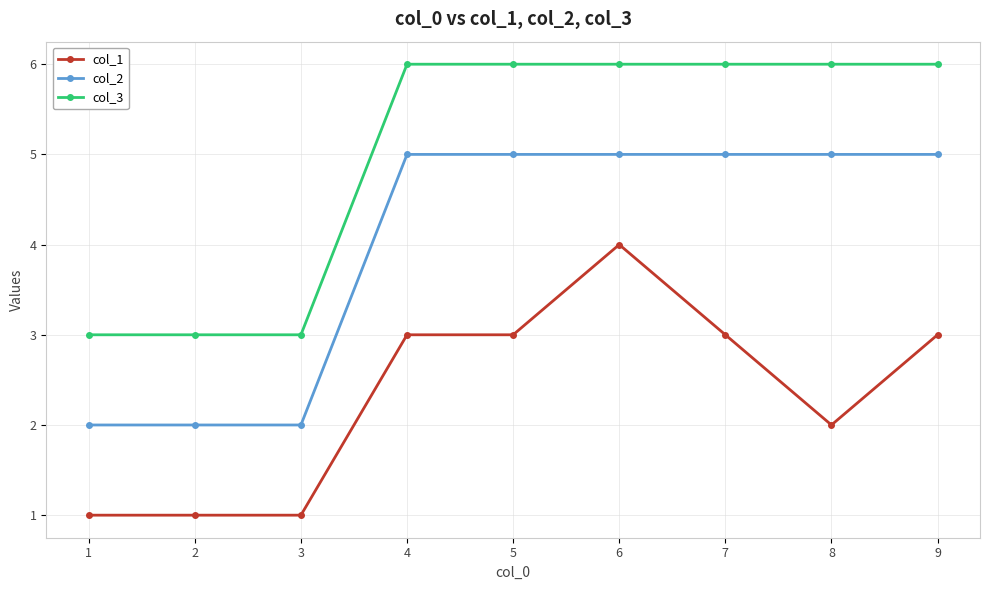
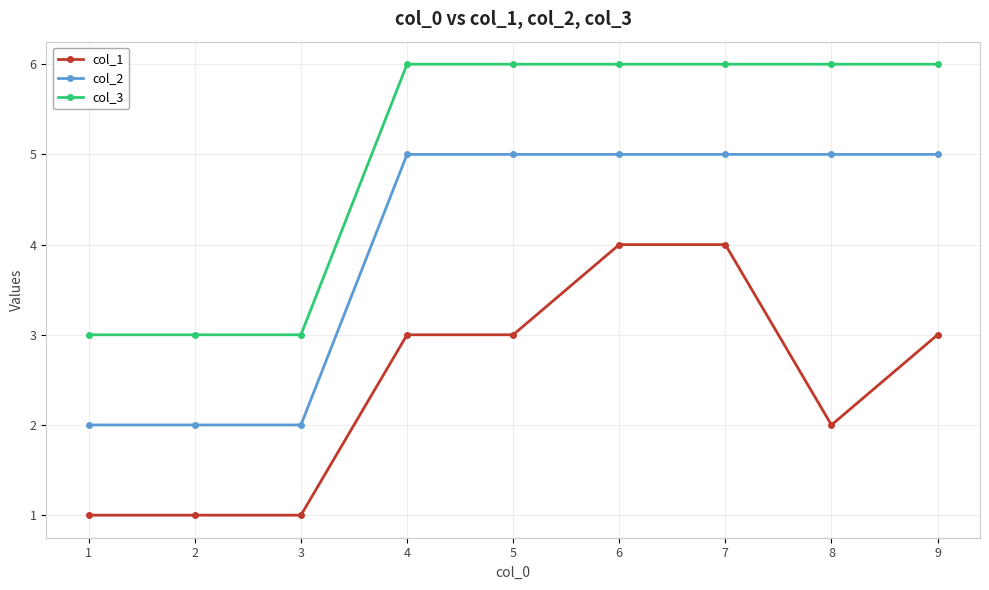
  {
    "col_1": {
      "1": 1,
      "2": 1,
      "3": 1,
      "4": 3,
      "5": 3,
      "6": 4,
-     "7": 3,
+     "7": 4,
      "8": 2,
      "9": 3
    },
    "col_2": {
      "1": 2,
      "2": 2,
      "3": 2,
      "4": 5,
      "5": 5,
      "6": 5,
      "7": 5,
      "8": 5,
      "9": 5
    },
    "col_3": {
      "1": 3,
      "2": 3,
      "3": 3,
      "4": 6,
      "5": 6,
      "6": 6,
      "7": 6,
      "8": 6,
      "9": 6
    }
  }
